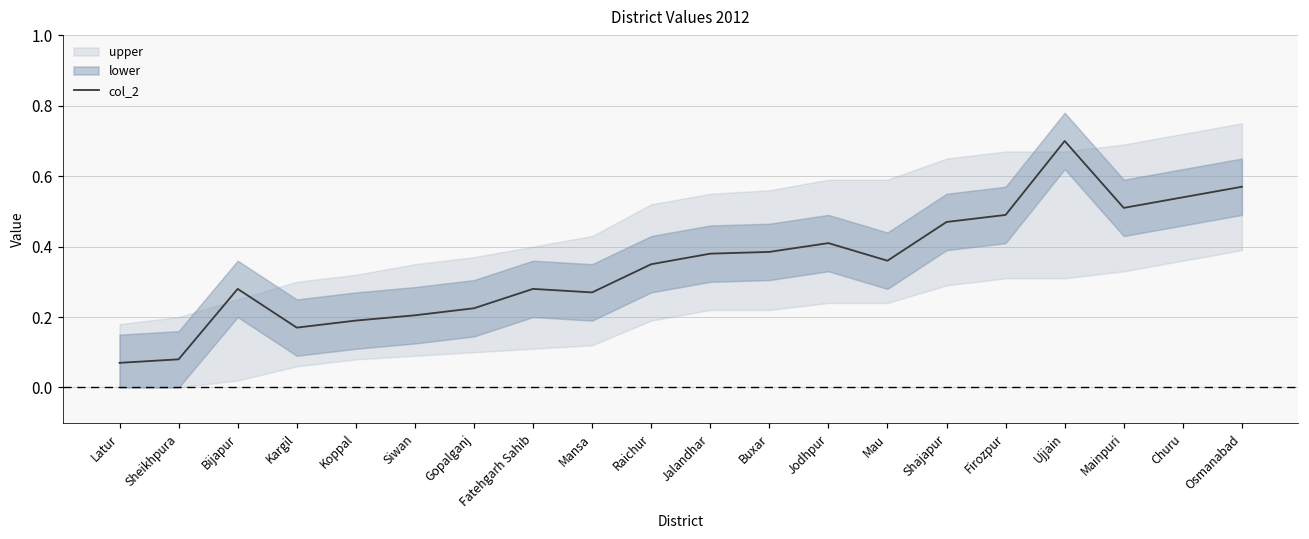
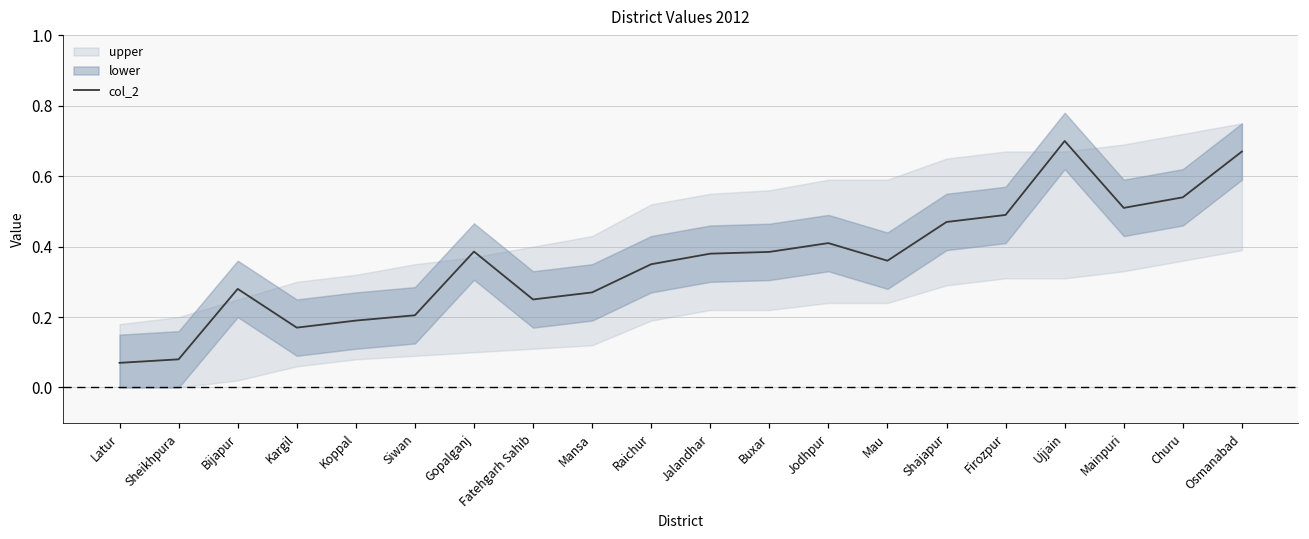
  {
    "col_2": {
      "Latur": 0.07,
      "Sheikhpura": 0.08,
      "Bijapur": 0.28,
      "Kargil": 0.17,
      "Koppal": 0.19,
      "Siwan": 0.21,
-     "Gopalganj": 0.23,
-     "Fatehgarh Sahib": 0.28,
+     "Gopalganj": 0.39,
+     "Fatehgarh Sahib": 0.25,
      "Mansa": 0.27,
      "Raichur": 0.35,
      "Jalandhar": 0.38,
      "Buxar": 0.39,
      "Jodhpur": 0.41,
      "Mau": 0.36,
      "Shajapur": 0.47,
      "Firozpur": 0.49,
      "Ujjain": 0.70,
      "Mainpuri": 0.51,
      "Churu": 0.54,
-     "Osmanabad": 0.57
+     "Osmanabad": 0.67
    }
  }
